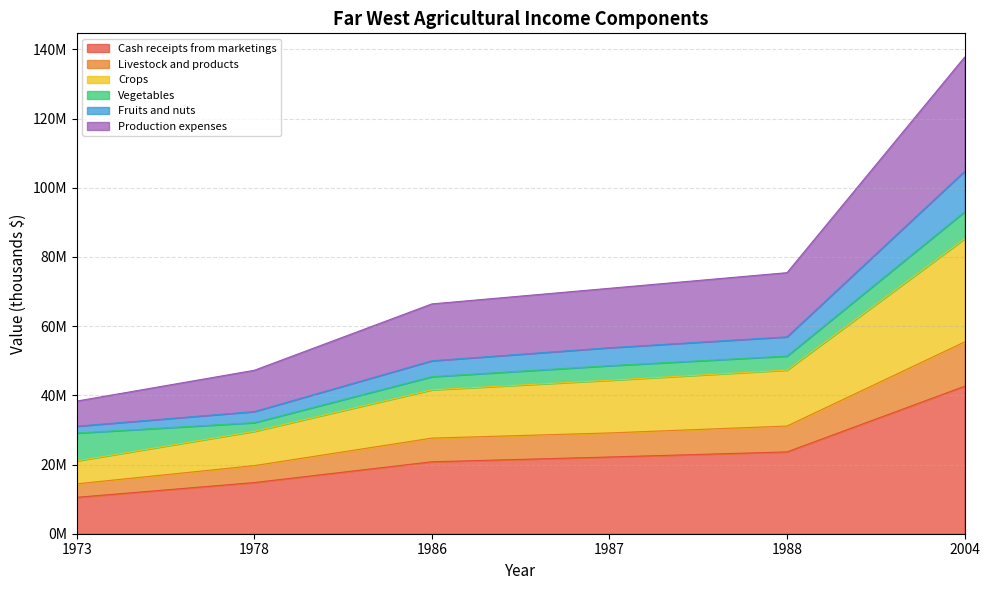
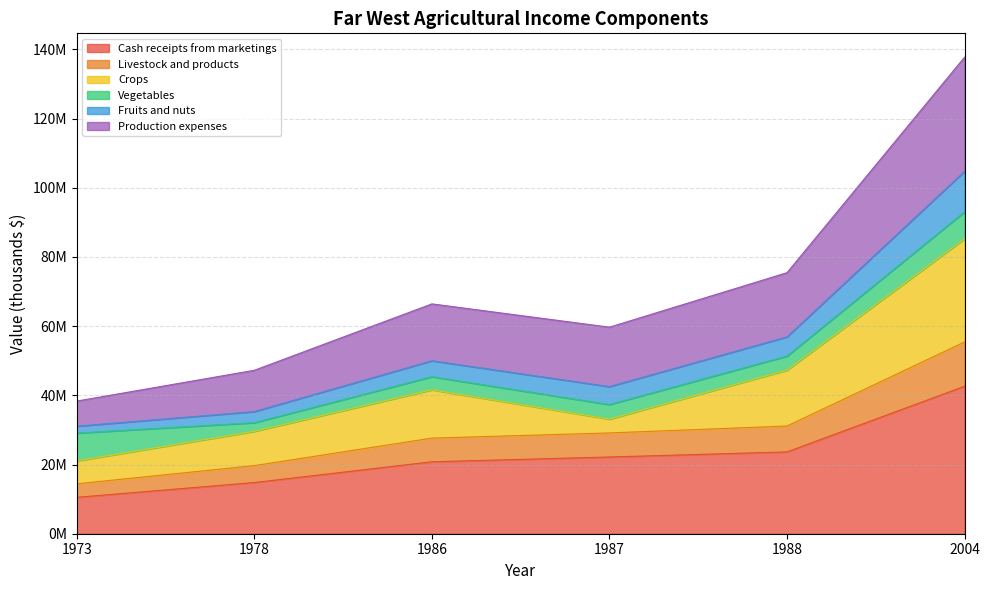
  {
    "Crops": {
      "1973": 7000000,
      "1978": 10000000,
      "1986": 14000000,
-     "1987": 15000000,
+     "1987": 4000000,
      "1988": 16000000,
      "2004": 30000000
    },
    "Vegetables": {
      "1973": 8000000,
      "1978": 3000000,
      "1986": 4000000,
      "1987": 4000000,
      "1988": 4000000,
      "2004": 8000000
    },
    "Fruits and nuts": {
      "1973": 2000000,
      "1978": 3000000,
      "1986": 5000000,
      "1987": 5000000,
      "1988": 6000000,
      "2004": 12000000
    },
    "Production expenses": {
      "1973": 7000000,
      "1978": 12000000,
      "1986": 16000000,
      "1987": 17000000,
      "1988": 19000000,
      "2004": 33000000
    }
  }
